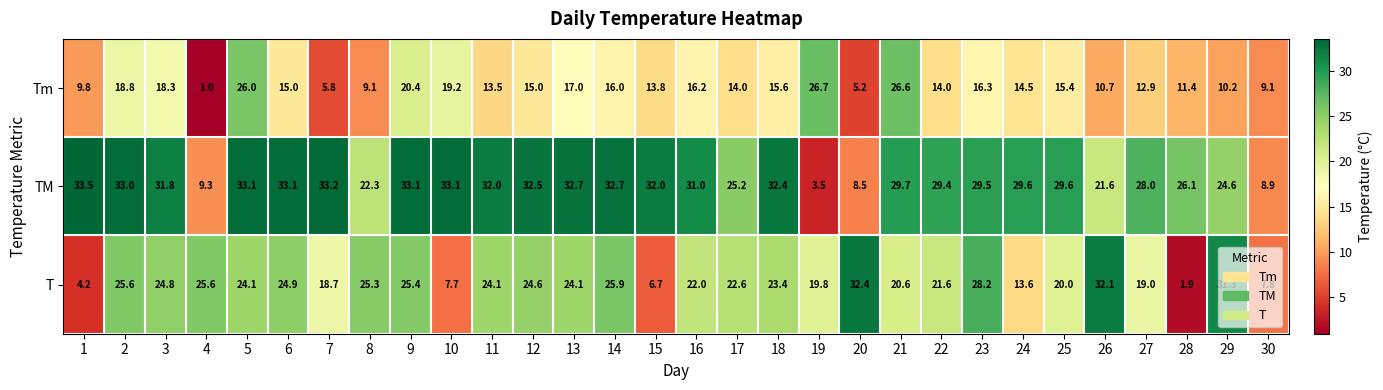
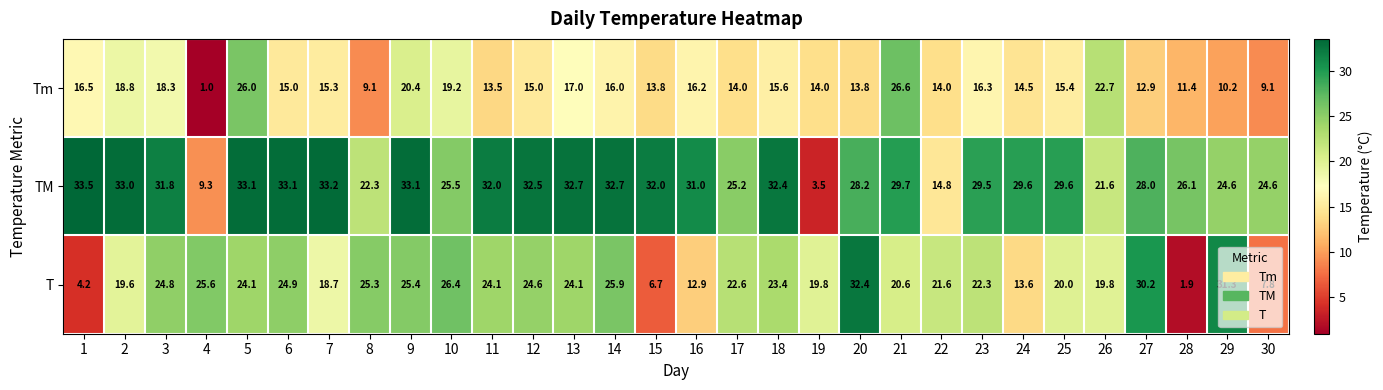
  {
    "Tm": {
-     "1": 9.8,
+     "1": 16.5,
      "2": 18.8,
      "3": 18.3,
      "4": 1.0,
      "5": 26.0,
      "6": 15.0,
-     "7": 5.8,
+     "7": 15.3,
      "8": 9.1,
      "9": 20.4,
      "10": 19.2,
      "11": 13.5,
      "12": 15.0,
      "13": 17.0,
      "14": 16.0,
      "15": 13.8,
      "16": 16.2,
      "17": 14.0,
      "18": 15.6,
-     "19": 26.7,
-     "20": 5.2,
+     "19": 14.0,
+     "20": 13.8,
      "21": 26.6,
      "22": 14.0,
      "23": 16.3,
      "24": 14.5,
      "25": 15.4,
-     "26": 10.7,
+     "26": 22.7,
      "27": 12.9,
      "28": 11.4,
      "29": 10.2,
      "30": 9.1
    },
    "TM": {
      "1": 33.5,
      "2": 33.0,
      "3": 31.8,
      "4": 9.3,
      "5": 33.1,
      "6": 33.1,
      "7": 33.2,
      "8": 22.3,
      "9": 33.1,
-     "10": 33.1,
+     "10": 25.5,
      "11": 32.0,
      "12": 32.5,
      "13": 32.7,
      "14": 32.7,
      "15": 32.0,
      "16": 31.0,
      "17": 25.2,
      "18": 32.4,
      "19": 3.5,
-     "20": 8.5,
+     "20": 28.2,
      "21": 29.7,
-     "22": 29.4,
+     "22": 14.8,
      "23": 29.5,
      "24": 29.6,
      "25": 29.6,
      "26": 21.6,
      "27": 28.0,
      "28": 26.1,
      "29": 24.6,
-     "30": 8.9
+     "30": 24.6
    },
    "T": {
      "1": 4.2,
-     "2": 25.6,
+     "2": 19.6,
      "3": 24.8,
      "4": 25.6,
      "5": 24.1,
      "6": 24.9,
      "7": 18.7,
      "8": 25.3,
      "9": 25.4,
-     "10": 7.7,
+     "10": 26.4,
      "11": 24.1,
      "12": 24.6,
      "13": 24.1,
      "14": 25.9,
      "15": 6.7,
-     "16": 22.0,
+     "16": 12.9,
      "17": 22.6,
      "18": 23.4,
      "19": 19.8,
      "20": 32.4,
      "21": 20.6,
      "22": 21.6,
-     "23": 28.2,
+     "23": 22.3,
      "24": 13.6,
      "25": 20.0,
-     "26": 32.1,
-     "27": 19.0,
+     "26": 19.8,
+     "27": 30.2,
      "28": 1.9
    }
  }
